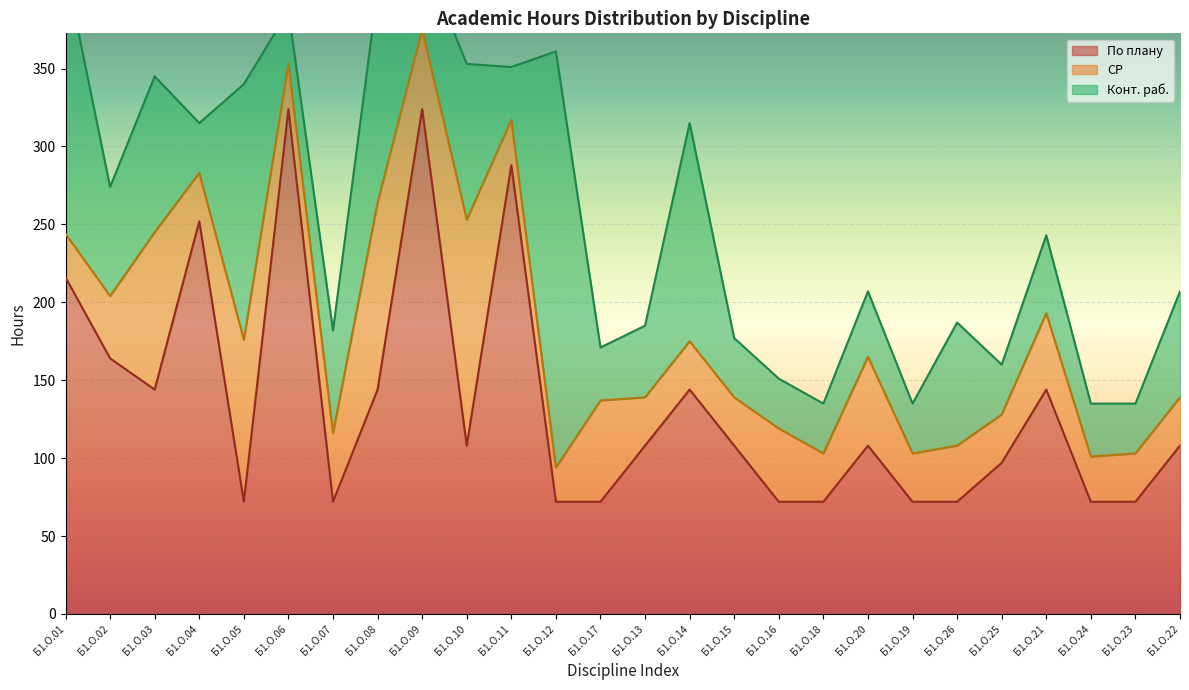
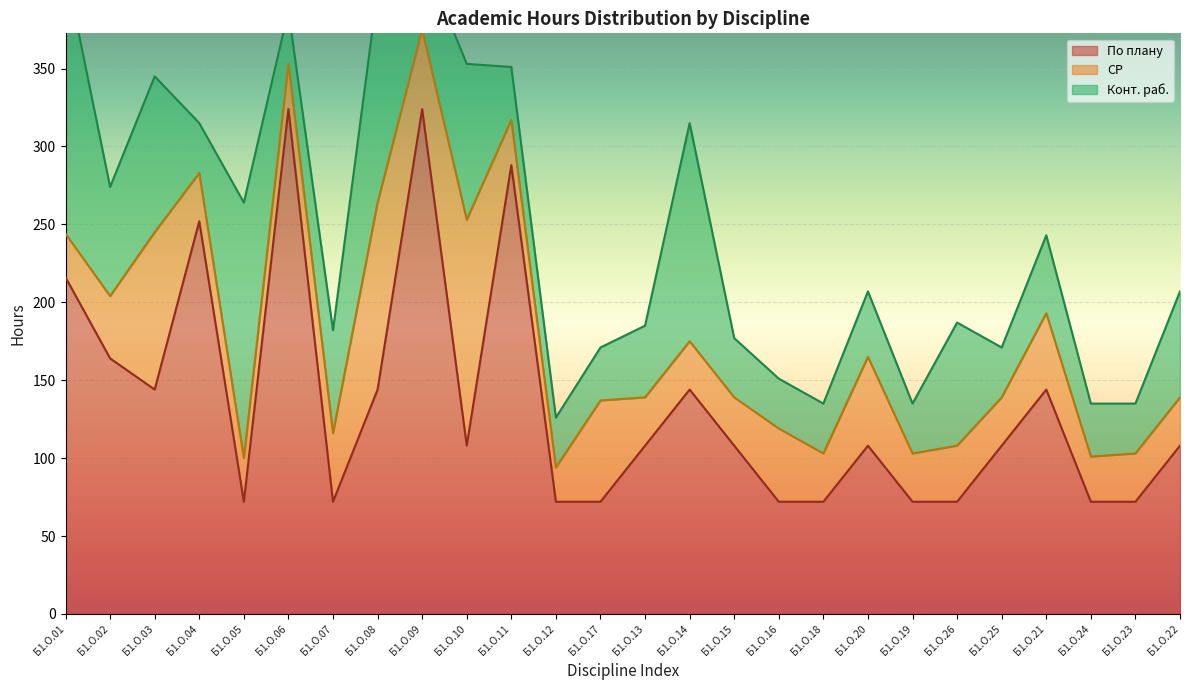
  {
    "По плану": {
      "Б1.О.01": 216,
      "Б1.О.02": 164,
      "Б1.О.03": 144,
      "Б1.О.04": 252,
      "Б1.О.05": 72,
      "Б1.О.06": 324,
      "Б1.О.07": 72,
      "Б1.О.08": 144,
      "Б1.О.09": 324,
      "Б1.О.10": 108,
      "Б1.О.11": 288,
      "Б1.О.12": 72,
      "Б1.О.17": 72,
      "Б1.О.13": 108,
      "Б1.О.14": 144,
      "Б1.О.15": 108,
      "Б1.О.16": 72,
      "Б1.О.18": 72,
      "Б1.О.20": 108,
      "Б1.О.19": 72,
      "Б1.О.26": 72,
-     "Б1.О.25": 97,
+     "Б1.О.25": 108,
      "Б1.О.21": 144,
      "Б1.О.24": 72,
      "Б1.О.23": 72,
      "Б1.О.22": 108
    },
    "СР": {
      "Б1.О.01": 28,
      "Б1.О.02": 40,
      "Б1.О.03": 101,
      "Б1.О.04": 31,
-     "Б1.О.05": 104,
+     "Б1.О.05": 28,
      "Б1.О.06": 29,
      "Б1.О.07": 44,
      "Б1.О.08": 120,
      "Б1.О.10": 145,
      "Б1.О.11": 29,
      "Б1.О.12": 22,
      "Б1.О.17": 65,
      "Б1.О.13": 31,
      "Б1.О.14": 31,
      "Б1.О.15": 31,
      "Б1.О.16": 47,
      "Б1.О.18": 31,
      "Б1.О.20": 57,
      "Б1.О.19": 31,
      "Б1.О.26": 36,
      "Б1.О.25": 31,
      "Б1.О.21": 49,
      "Б1.О.24": 29,
      "Б1.О.23": 31,
      "Б1.О.22": 31
    },
    "Конт. раб.": {
      "Б1.О.02": 70,
      "Б1.О.03": 100,
      "Б1.О.04": 32,
      "Б1.О.05": 164,
      "Б1.О.07": 66,
      "Б1.О.10": 100,
      "Б1.О.11": 34,
-     "Б1.О.12": 267,
+     "Б1.О.12": 32,
      "Б1.О.17": 34,
      "Б1.О.13": 46,
      "Б1.О.14": 140,
      "Б1.О.15": 38,
      "Б1.О.16": 32,
      "Б1.О.18": 32,
      "Б1.О.20": 42,
      "Б1.О.19": 32,
      "Б1.О.26": 79,
      "Б1.О.25": 32,
      "Б1.О.21": 50,
      "Б1.О.24": 34,
      "Б1.О.23": 32,
      "Б1.О.22": 68
    }
  }
